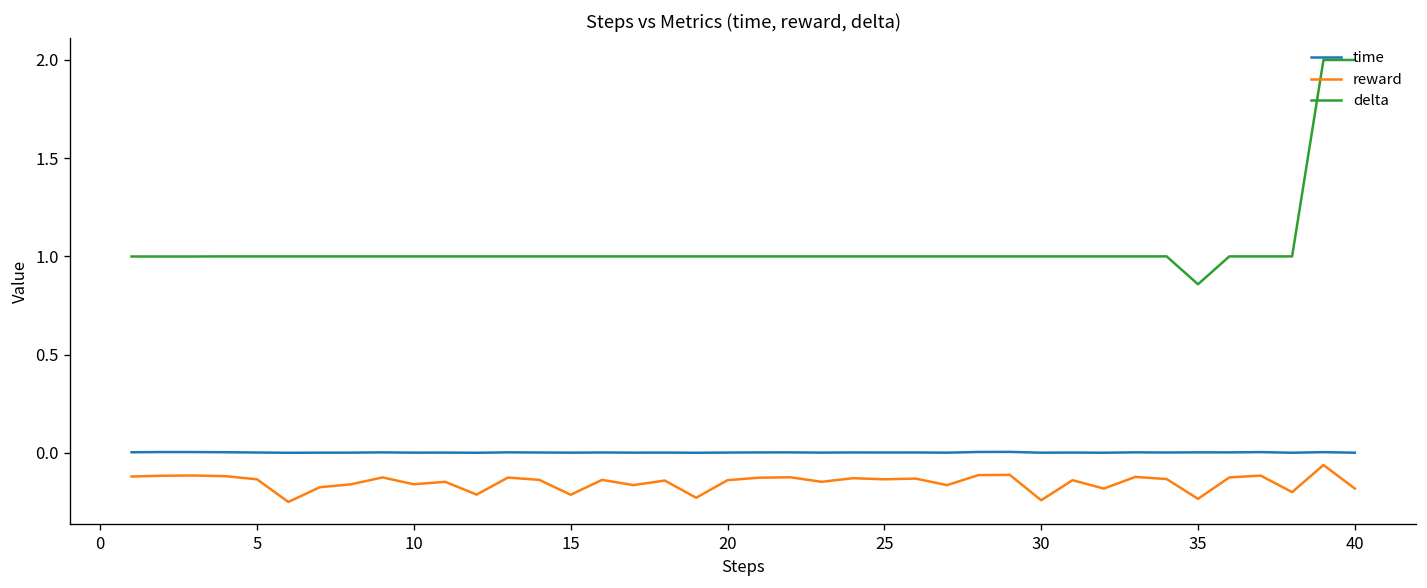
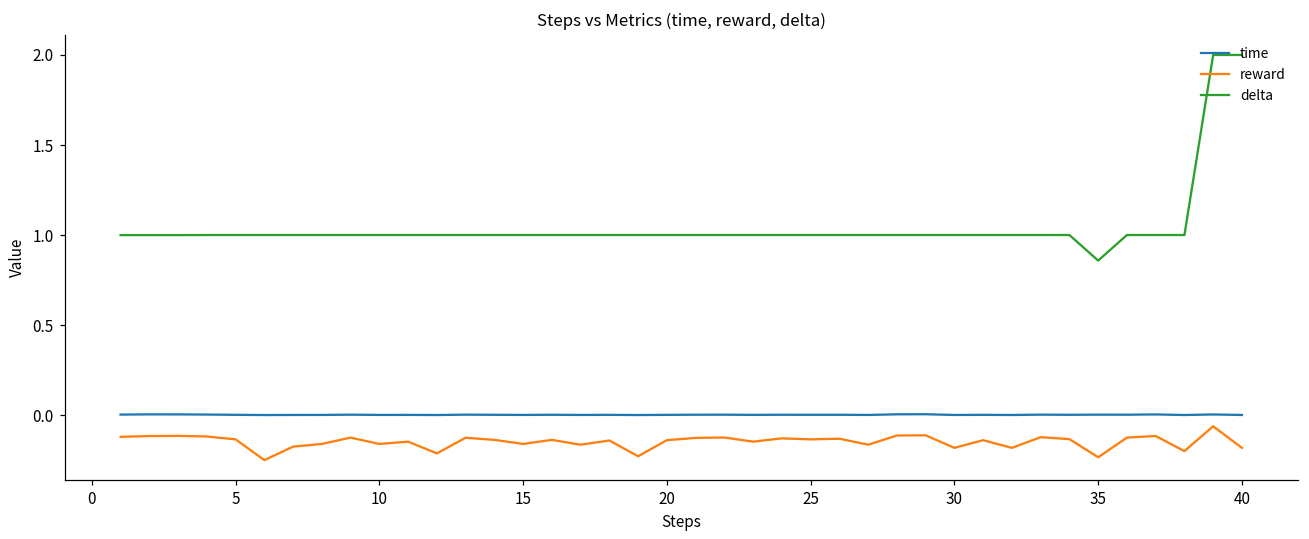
  {
    "time": {
      "5": 0.00,
      "10": 0.00,
      "15": 0.00,
      "20": 0.00,
      "25": 0.00,
      "30": 0.00,
      "35": 0.00,
      "40": 0.00
    },
    "reward": {
      "5": -0.13,
      "10": -0.16,
-     "15": -0.21,
+     "15": -0.16,
      "20": -0.14,
      "25": -0.13,
-     "30": -0.24,
+     "30": -0.18,
      "35": -0.23,
      "40": -0.18
    },
    "delta": {
      "5": 1.00,
      "10": 1.00,
      "15": 1.00,
      "20": 1.00,
      "25": 1.00,
      "30": 1.00,
      "35": 0.86,
      "40": 2.00
    }
  }
